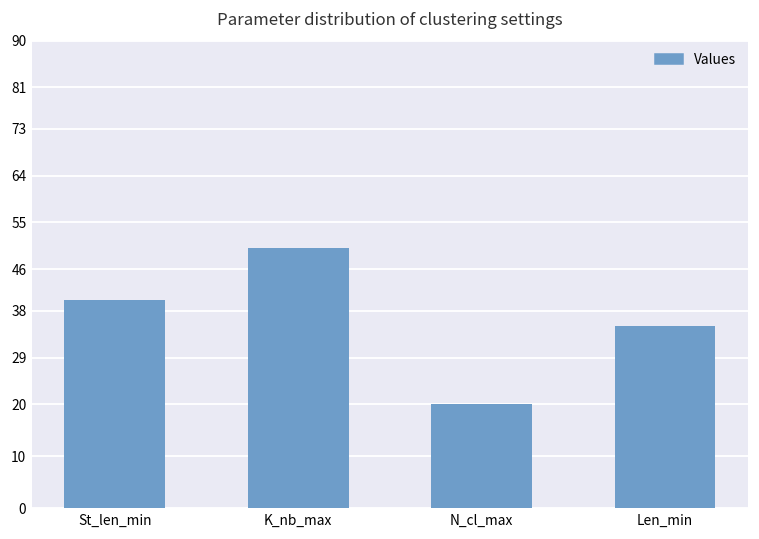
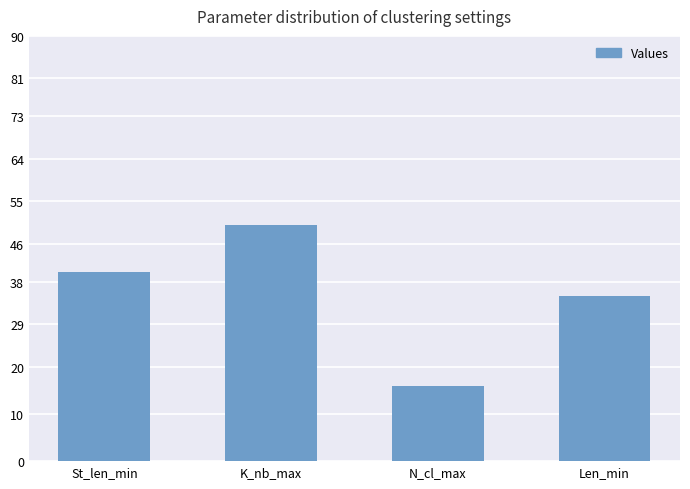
  {
    "St_len_min": 40,
    "K_nb_max": 50,
-   "N_cl_max": 20,
+   "N_cl_max": 16,
    "Len_min": 35
  }
